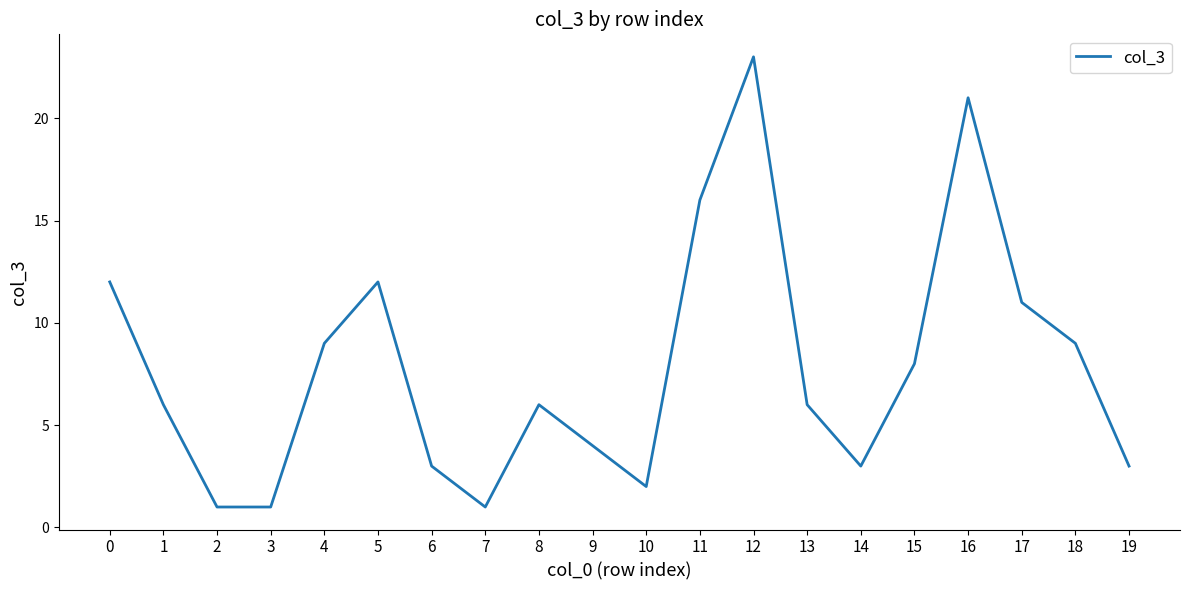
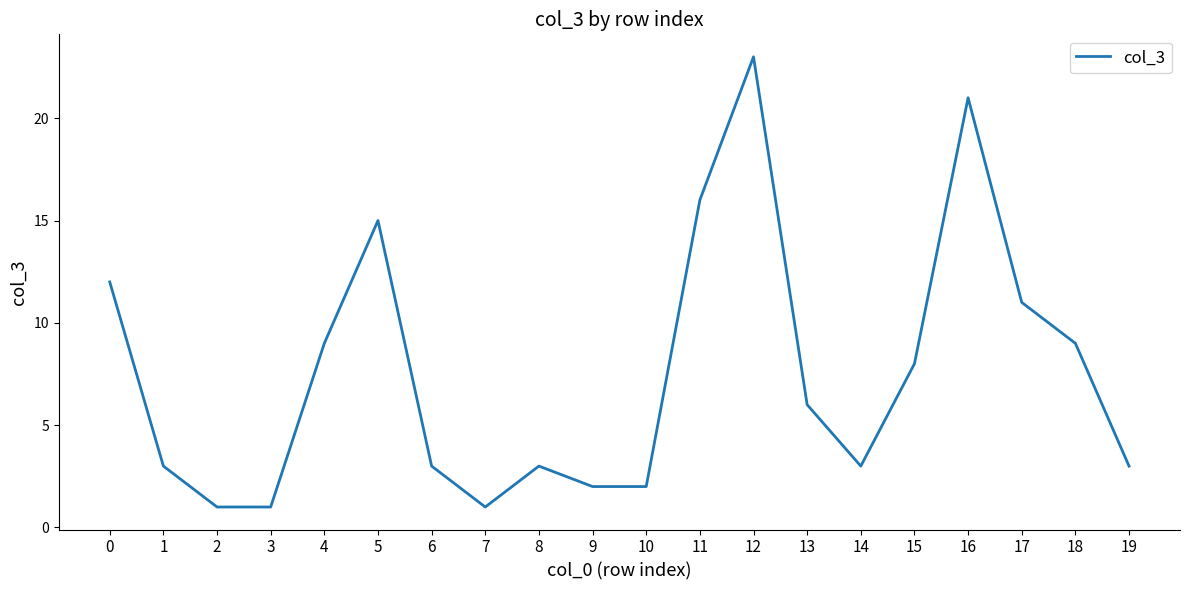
  {
    "0": 12,
-   "1": 6,
+   "1": 3,
    "2": 1,
    "3": 1,
    "4": 9,
-   "5": 12,
+   "5": 15,
    "6": 3,
    "7": 1,
-   "8": 6,
-   "9": 4,
+   "8": 3,
+   "9": 2,
    "10": 2,
    "11": 16,
    "12": 23,
    "13": 6,
    "14": 3,
    "15": 8,
    "16": 21,
    "17": 11,
    "18": 9,
    "19": 3
  }
